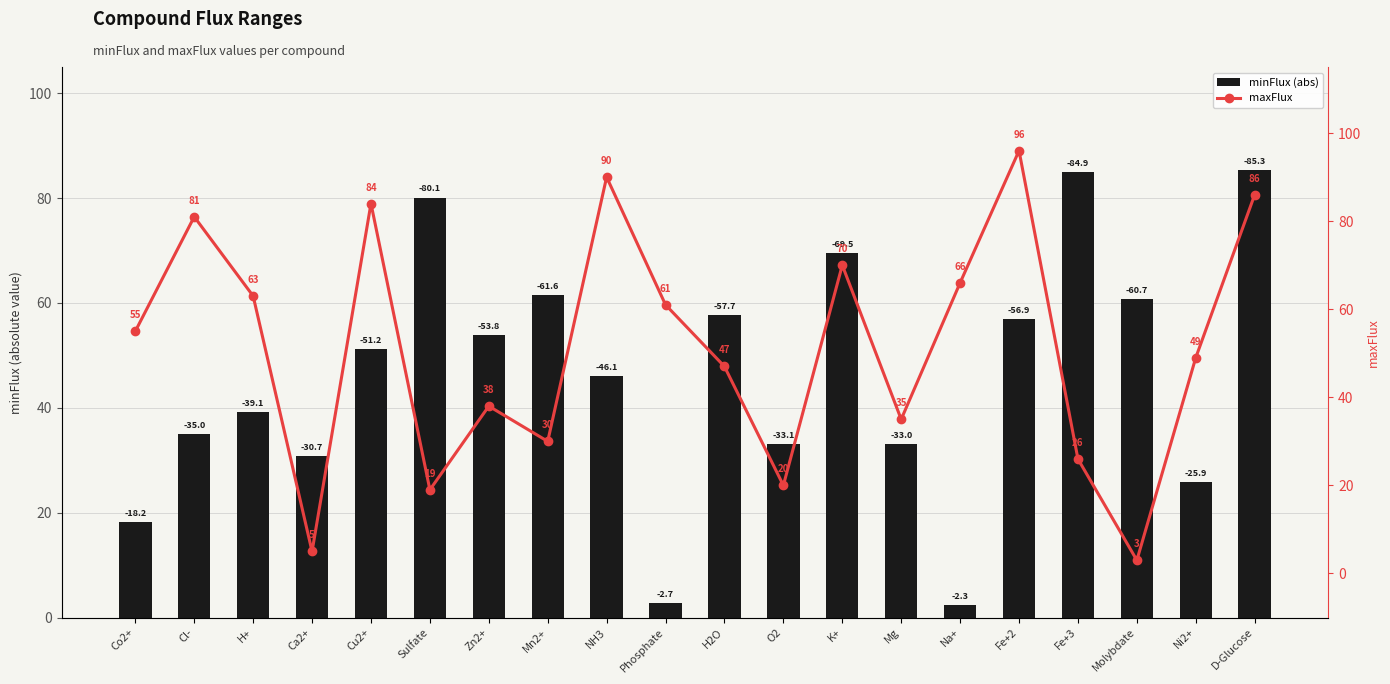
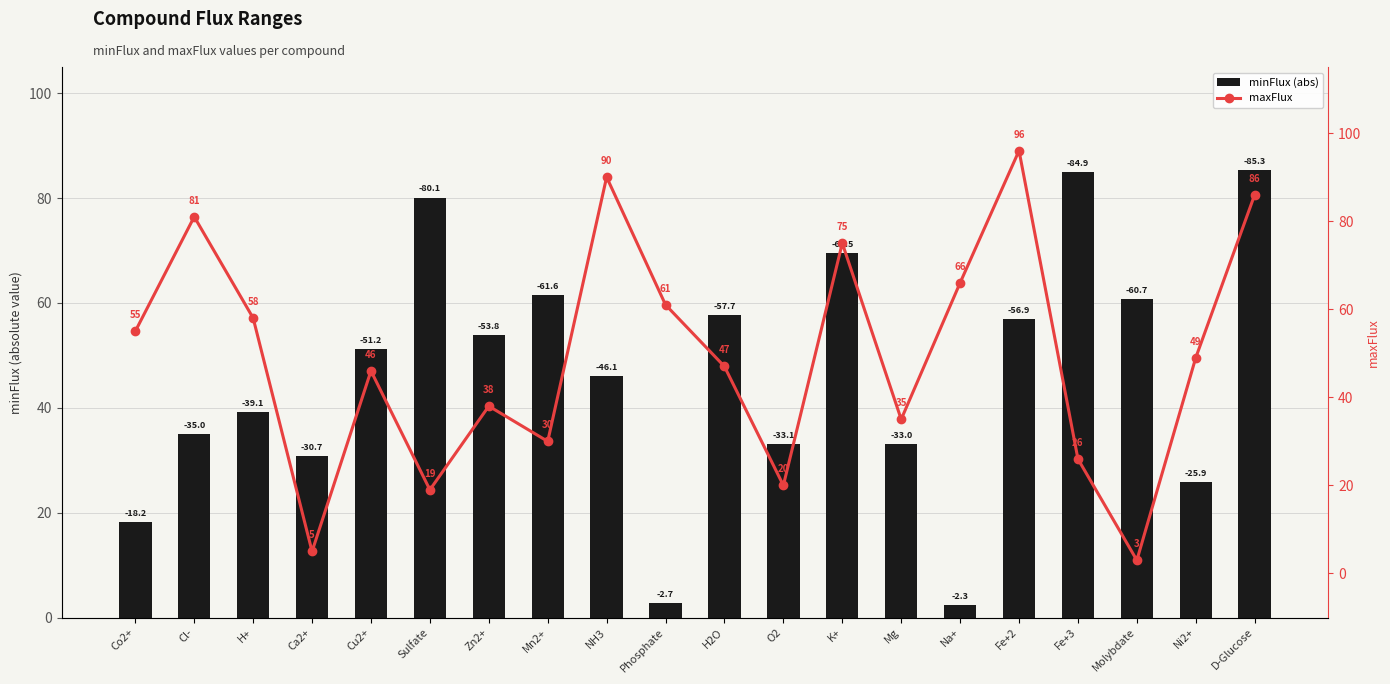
  {
    "maxFlux": {
      "Co2+": 55,
      "Cl-": 81,
-     "H+": 63,
-     "Cu2+": 84,
+     "H+": 58,
+     "Cu2+": 46,
      "Sulfate": 19,
      "Zn2+": 38,
      "Mn2+": 30,
      "NH3": 90,
      "Phosphate": 61,
      "H2O": 47,
      "O2": 20,
-     "K+": 70,
+     "K+": 75,
      "Mg": 35,
      "Na+": 66,
      "Fe+2": 96,
      "Fe+3": 26,
      "Molybdate": 3,
      "Ni2+": 49,
      "D-Glucose": 86
    }
  }
